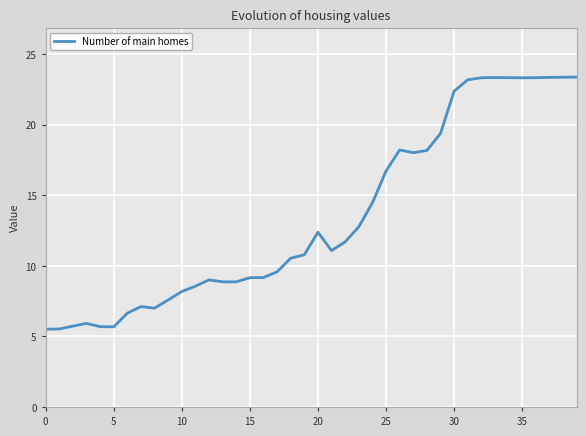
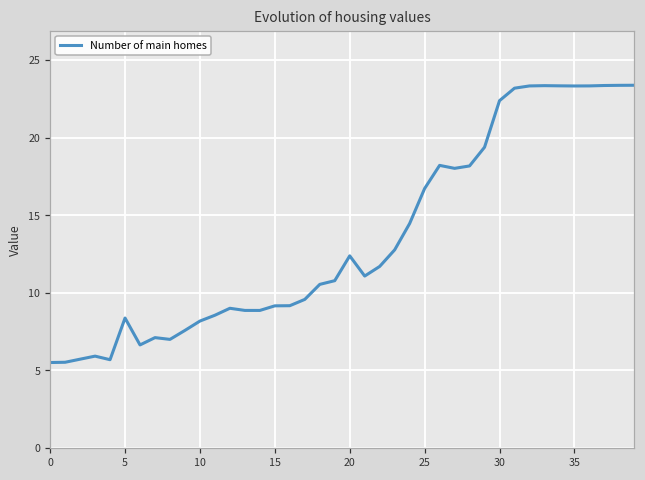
  {
    "0": 5.5,
-   "5": 5.7,
+   "5": 8.4,
    "10": 8.2,
    "15": 9.2,
    "20": 12.4,
    "25": 16.7,
    "30": 22.4,
    "35": 23.3
  }
